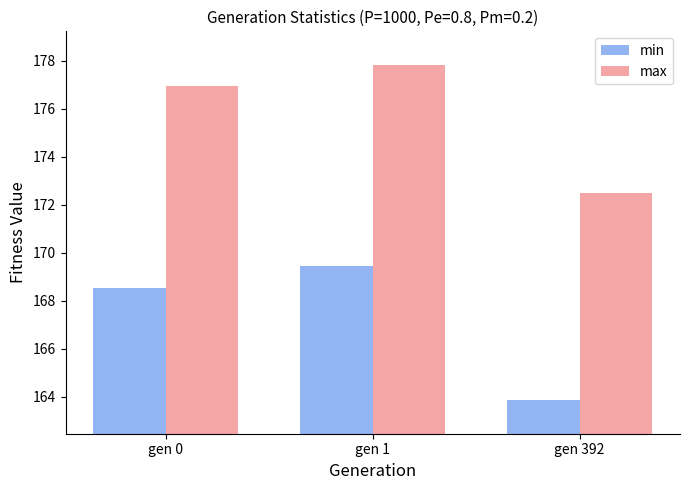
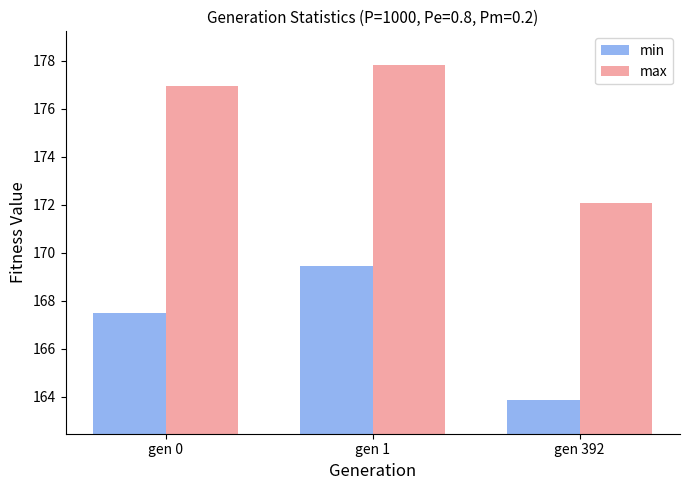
  {
    "min": {
-     "gen 0": 168.5,
+     "gen 0": 167.5,
      "gen 1": 169.5,
      "gen 392": 163.9
    },
    "max": {
      "gen 0": 177.0,
      "gen 1": 177.8,
-     "gen 392": 172.5
+     "gen 392": 172.1
    }
  }
